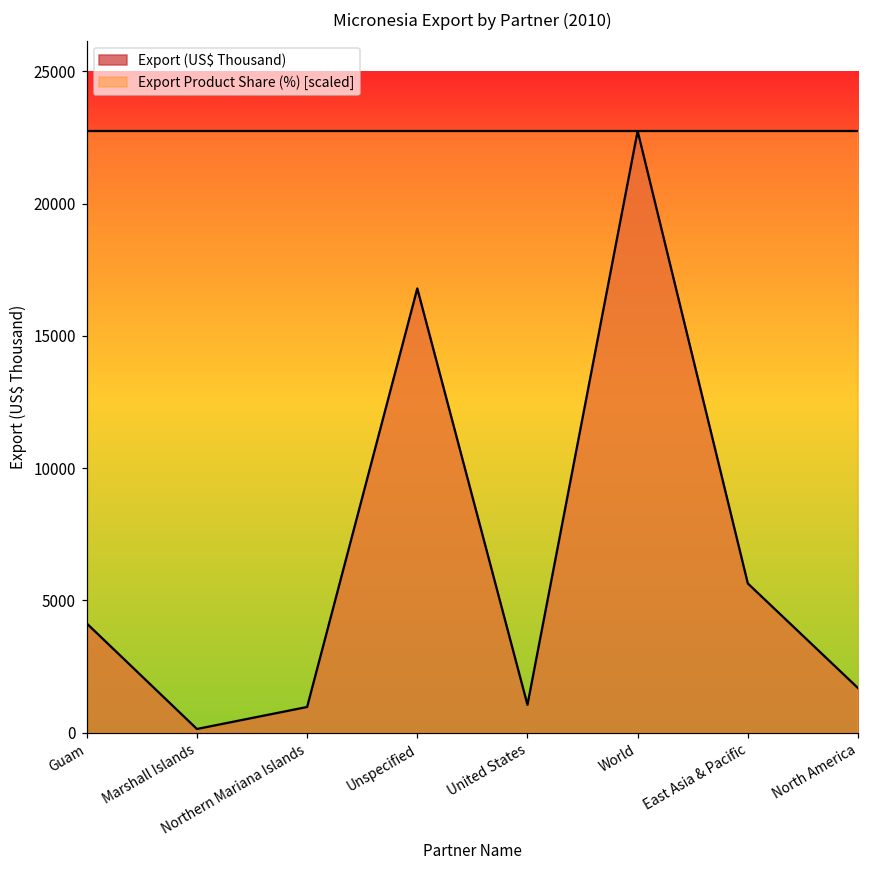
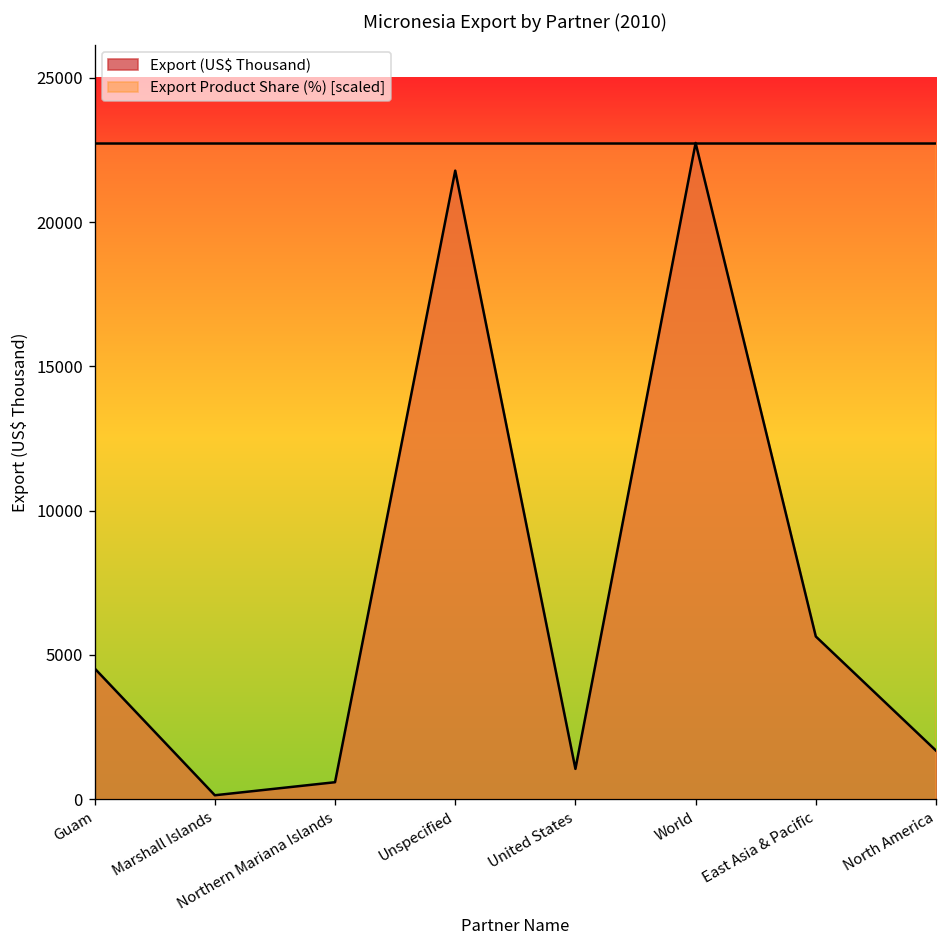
  {
    "Export (US$ Thousand)": {
-     "Guam": 4100,
+     "Guam": 4500,
      "Marshall Islands": 100,
-     "Northern Mariana Islands": 1000,
-     "Unspecified": 16800,
+     "Northern Mariana Islands": 600,
+     "Unspecified": 21800,
      "United States": 1100,
      "East Asia & Pacific": 5600,
      "North America": 1700
    },
    "Export Product Share (%) [scaled]": {
      "Guam": 22700,
      "Marshall Islands": 22700,
      "Northern Mariana Islands": 22700,
      "Unspecified": 22700,
      "United States": 22700,
      "East Asia & Pacific": 22700,
      "North America": 22700
    }
  }
